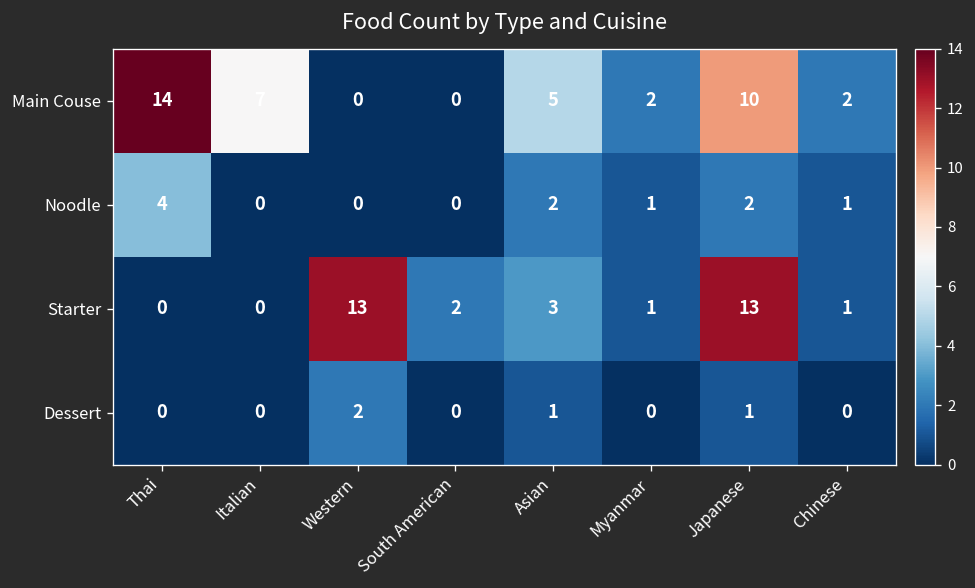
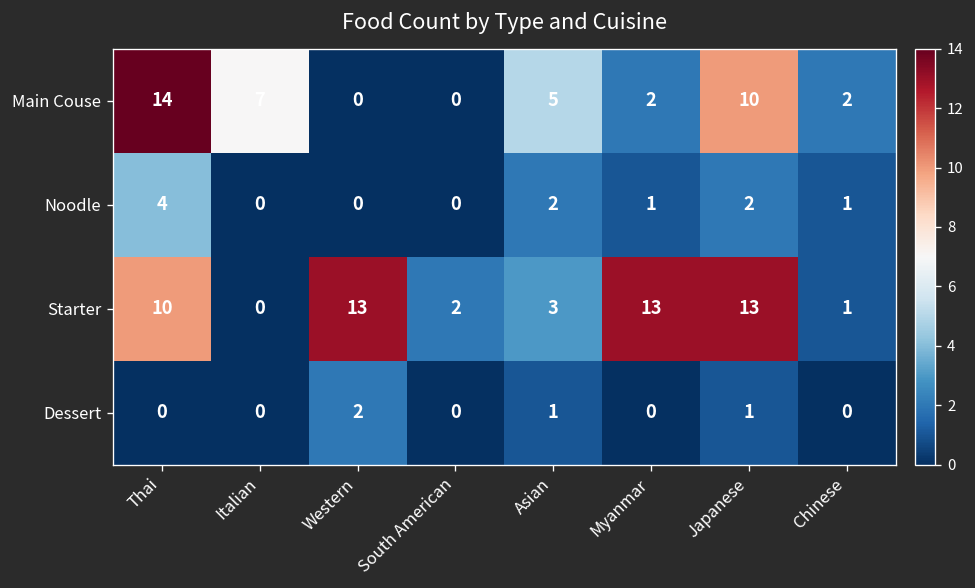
  {
    "Main Couse": {
      "Thai": 14,
      "Western": 0,
      "South American": 0,
      "Asian": 5,
      "Myanmar": 2,
      "Japanese": 10,
      "Chinese": 2
    },
    "Noodle": {
      "Thai": 4,
      "Italian": 0,
      "Western": 0,
      "South American": 0,
      "Asian": 2,
      "Myanmar": 1,
      "Japanese": 2,
      "Chinese": 1
    },
    "Starter": {
-     "Thai": 0,
+     "Thai": 10,
      "Italian": 0,
      "Western": 13,
      "South American": 2,
      "Asian": 3,
-     "Myanmar": 1,
+     "Myanmar": 13,
      "Japanese": 13,
      "Chinese": 1
    },
    "Dessert": {
      "Thai": 0,
      "Italian": 0,
      "Western": 2,
      "South American": 0,
      "Asian": 1,
      "Myanmar": 0,
      "Japanese": 1,
      "Chinese": 0
    }
  }
